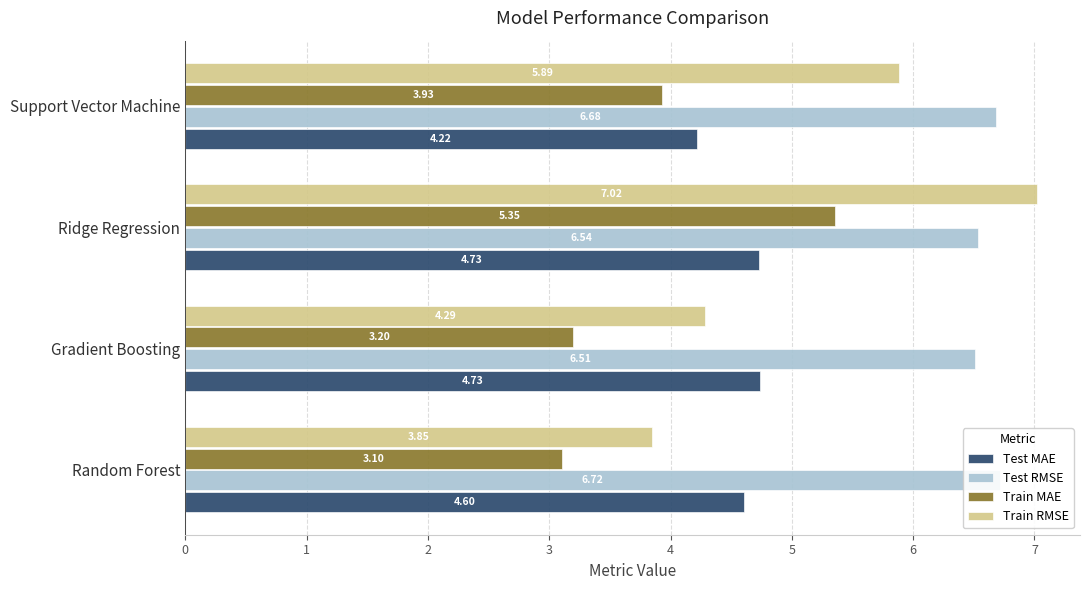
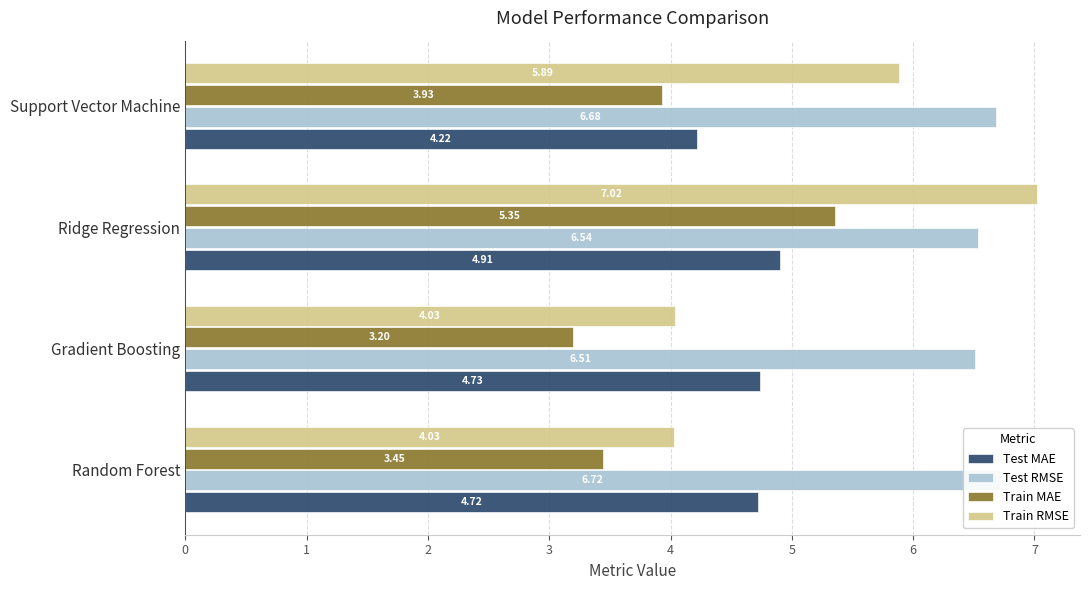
  {
    "Test MAE": {
      "Support Vector Machine": 4.22,
-     "Ridge Regression": 4.73,
+     "Ridge Regression": 4.91,
      "Gradient Boosting": 4.73,
-     "Random Forest": 4.60
+     "Random Forest": 4.72
    },
    "Test RMSE": {
      "Support Vector Machine": 6.68,
      "Ridge Regression": 6.54,
      "Gradient Boosting": 6.51
    },
    "Train MAE": {
      "Support Vector Machine": 3.93,
      "Ridge Regression": 5.35,
      "Gradient Boosting": 3.20,
-     "Random Forest": 3.10
+     "Random Forest": 3.45
    },
    "Train RMSE": {
      "Support Vector Machine": 5.89,
      "Ridge Regression": 7.02,
-     "Gradient Boosting": 4.29,
-     "Random Forest": 3.85
+     "Gradient Boosting": 4.03,
+     "Random Forest": 4.03
    }
  }
